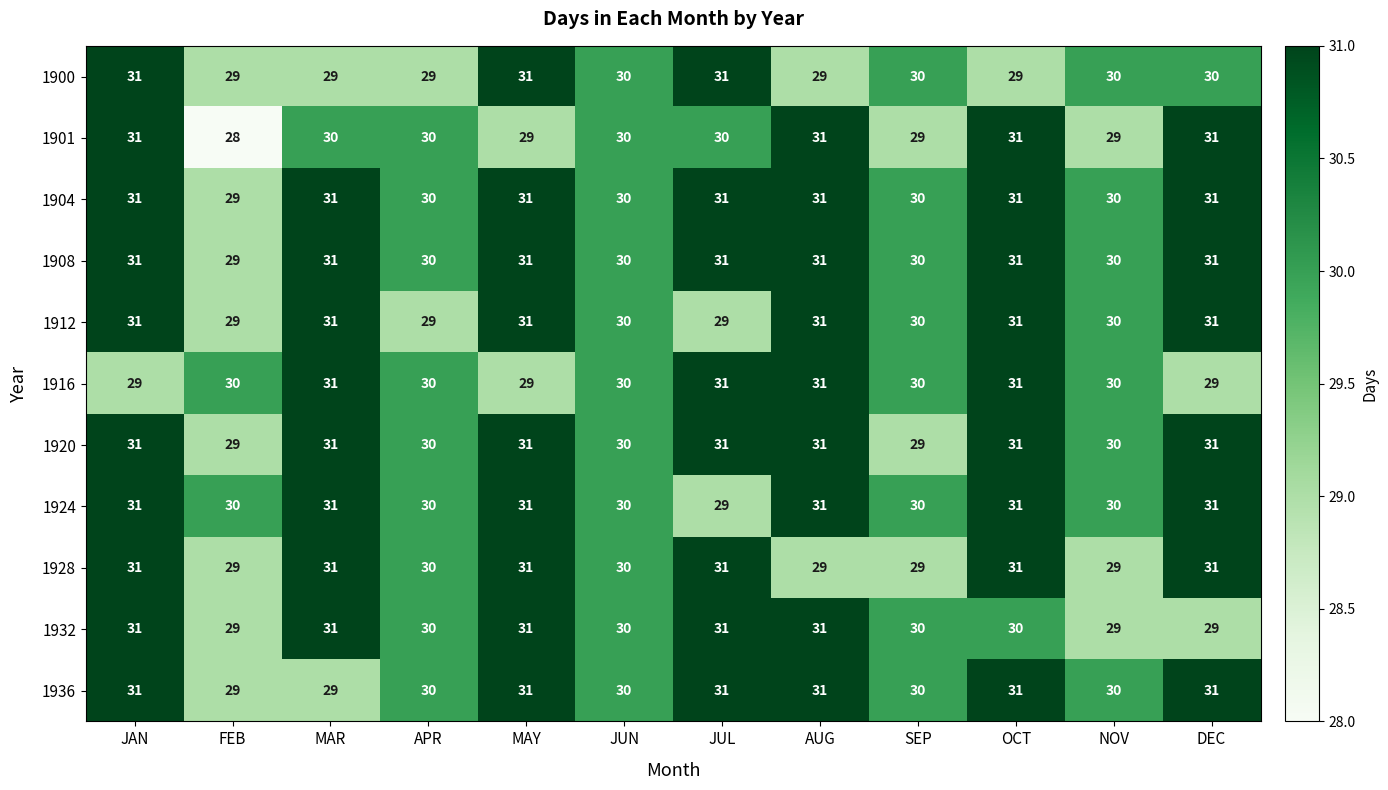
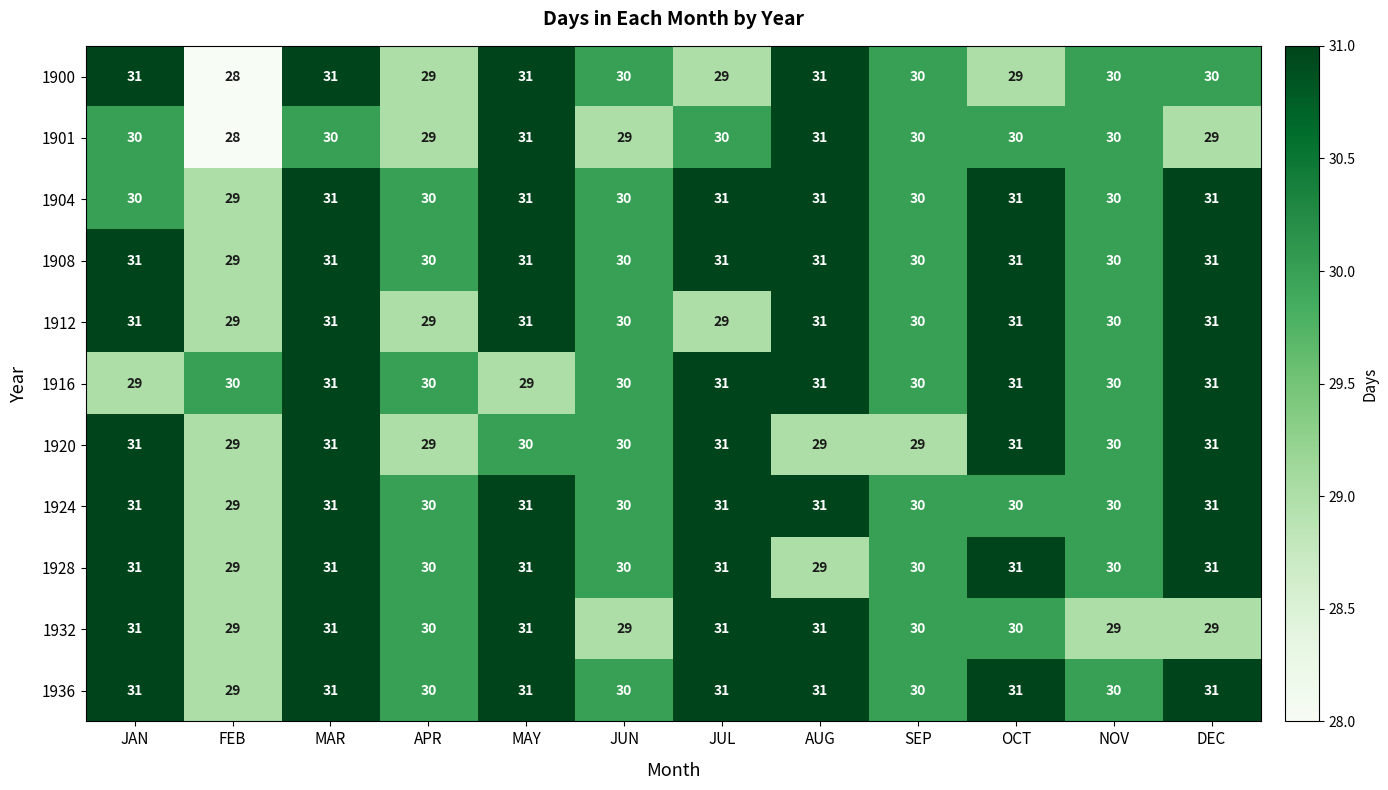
  {
    "1900": {
      "JAN": 31,
-     "FEB": 29,
-     "MAR": 29,
+     "FEB": 28,
+     "MAR": 31,
      "APR": 29,
      "MAY": 31,
      "JUN": 30,
-     "JUL": 31,
-     "AUG": 29,
+     "JUL": 29,
+     "AUG": 31,
      "SEP": 30,
      "OCT": 29,
      "NOV": 30,
      "DEC": 30
    },
    "1901": {
-     "JAN": 31,
+     "JAN": 30,
      "FEB": 28,
      "MAR": 30,
-     "APR": 30,
-     "MAY": 29,
-     "JUN": 30,
+     "APR": 29,
+     "MAY": 31,
+     "JUN": 29,
      "JUL": 30,
      "AUG": 31,
-     "SEP": 29,
-     "OCT": 31,
-     "NOV": 29,
-     "DEC": 31
+     "SEP": 30,
+     "OCT": 30,
+     "NOV": 30,
+     "DEC": 29
    },
    "1904": {
-     "JAN": 31,
+     "JAN": 30,
      "FEB": 29,
      "MAR": 31,
      "APR": 30,
      "MAY": 31,
      "JUN": 30,
      "JUL": 31,
      "AUG": 31,
      "SEP": 30,
      "OCT": 31,
      "NOV": 30,
      "DEC": 31
    },
    "1908": {
      "JAN": 31,
      "FEB": 29,
      "MAR": 31,
      "APR": 30,
      "MAY": 31,
      "JUN": 30,
      "JUL": 31,
      "AUG": 31,
      "SEP": 30,
      "OCT": 31,
      "NOV": 30,
      "DEC": 31
    },
    "1912": {
      "JAN": 31,
      "FEB": 29,
      "MAR": 31,
      "APR": 29,
      "MAY": 31,
      "JUN": 30,
      "JUL": 29,
      "AUG": 31,
      "SEP": 30,
      "OCT": 31,
      "NOV": 30,
      "DEC": 31
    },
    "1916": {
      "JAN": 29,
      "FEB": 30,
      "MAR": 31,
      "APR": 30,
      "MAY": 29,
      "JUN": 30,
      "JUL": 31,
      "AUG": 31,
      "SEP": 30,
      "OCT": 31,
      "NOV": 30,
-     "DEC": 29
+     "DEC": 31
    },
    "1920": {
      "JAN": 31,
      "FEB": 29,
      "MAR": 31,
-     "APR": 30,
-     "MAY": 31,
+     "APR": 29,
+     "MAY": 30,
      "JUN": 30,
      "JUL": 31,
-     "AUG": 31,
+     "AUG": 29,
      "SEP": 29,
      "OCT": 31,
      "NOV": 30,
      "DEC": 31
    },
    "1924": {
      "JAN": 31,
-     "FEB": 30,
+     "FEB": 29,
      "MAR": 31,
      "APR": 30,
      "MAY": 31,
      "JUN": 30,
-     "JUL": 29,
+     "JUL": 31,
      "AUG": 31,
      "SEP": 30,
-     "OCT": 31,
+     "OCT": 30,
      "NOV": 30,
      "DEC": 31
    },
    "1928": {
      "JAN": 31,
      "FEB": 29,
      "MAR": 31,
      "APR": 30,
      "MAY": 31,
      "JUN": 30,
      "JUL": 31,
      "AUG": 29,
-     "SEP": 29,
+     "SEP": 30,
      "OCT": 31,
-     "NOV": 29,
+     "NOV": 30,
      "DEC": 31
    },
    "1932": {
      "JAN": 31,
      "FEB": 29,
      "MAR": 31,
      "APR": 30,
      "MAY": 31,
-     "JUN": 30,
+     "JUN": 29,
      "JUL": 31,
      "AUG": 31,
      "SEP": 30,
      "OCT": 30,
      "NOV": 29,
      "DEC": 29
    },
    "1936": {
      "JAN": 31,
      "FEB": 29,
-     "MAR": 29,
+     "MAR": 31,
      "APR": 30,
      "MAY": 31,
      "JUN": 30,
      "JUL": 31,
      "AUG": 31,
      "SEP": 30,
      "OCT": 31,
      "NOV": 30,
      "DEC": 31
    }
  }
